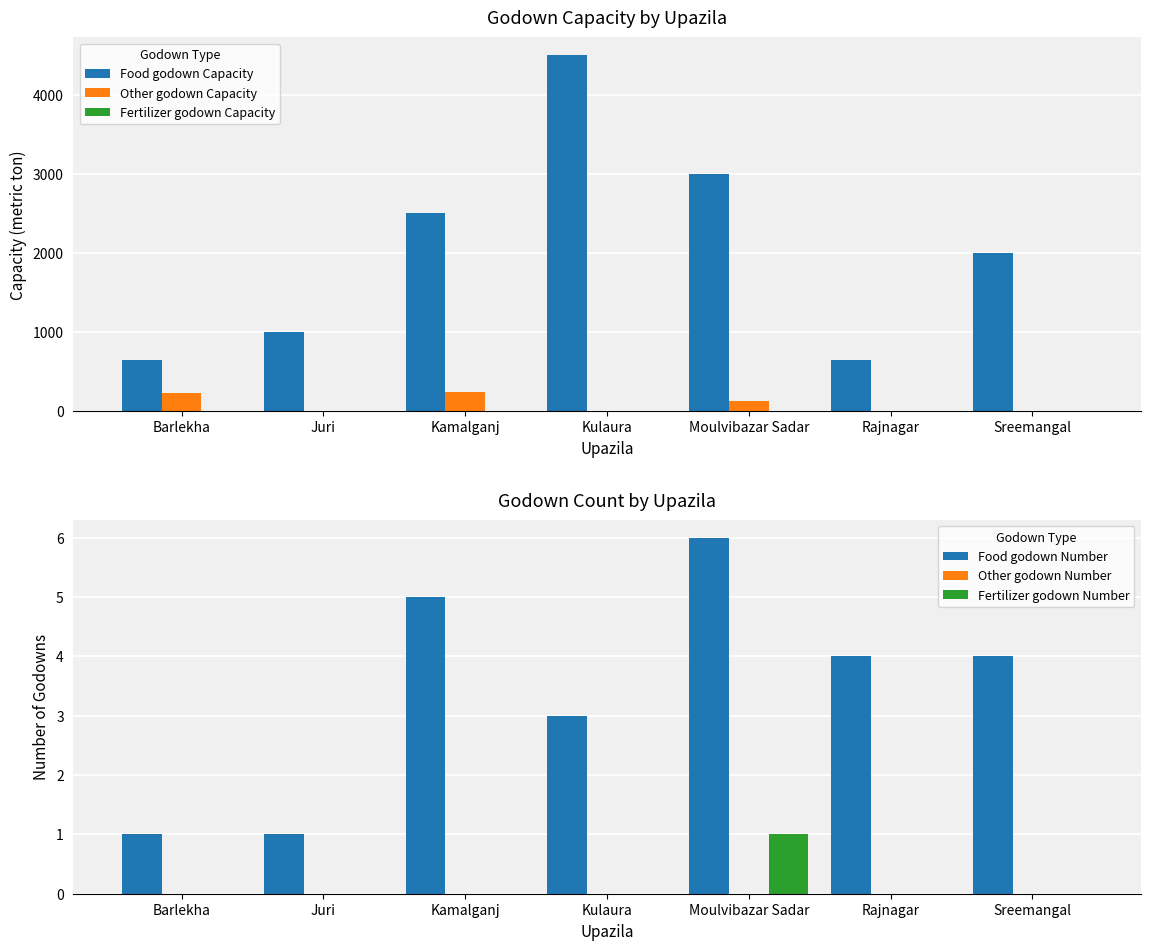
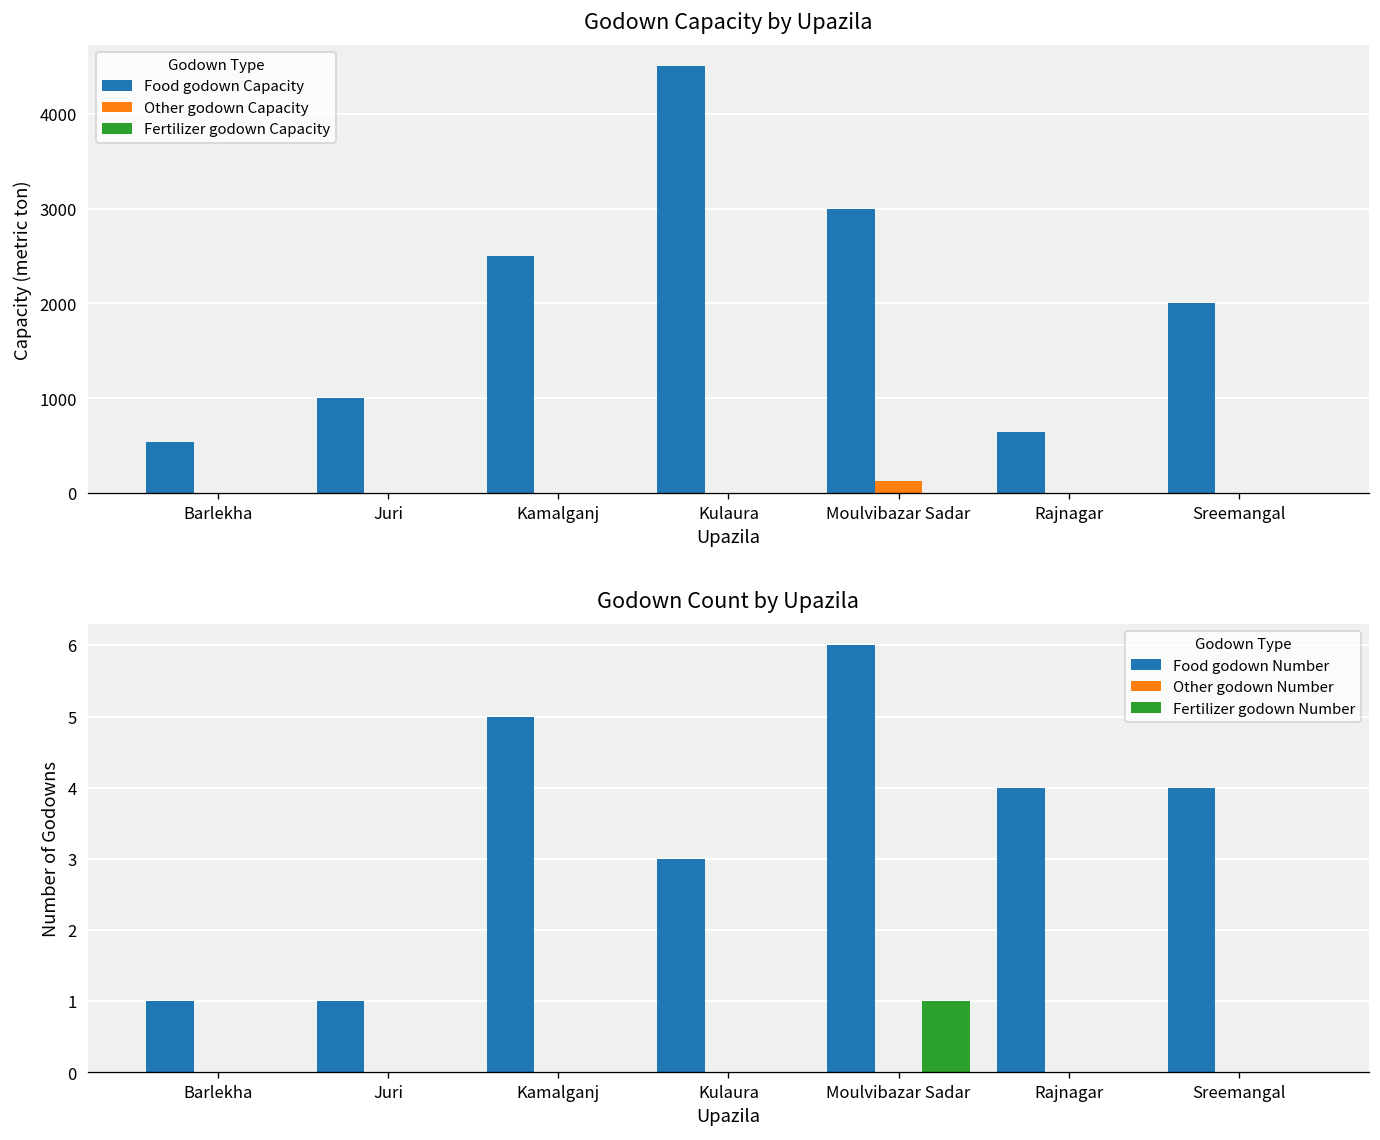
  {
    "Godown Capacity by Upazila": {
      "Food godown Capacity": {
-       "Barlekha": 700,
+       "Barlekha": 500,
        "Juri": 1000,
        "Kamalganj": 2500,
        "Kulaura": 4500,
        "Moulvibazar Sadar": 3000,
        "Rajnagar": 600,
        "Sreemangal": 2000
      },
      "Other godown Capacity": {
-       "Barlekha": 200,
+       "Barlekha": 0,
        "Juri": 0,
-       "Kamalganj": 200,
+       "Kamalganj": 0,
        "Kulaura": 0,
        "Moulvibazar Sadar": 100,
        "Rajnagar": 0,
        "Sreemangal": 0
      },
      "Fertilizer godown Capacity": {
        "Barlekha": 0,
        "Juri": 0,
        "Kamalganj": 0,
        "Kulaura": 0,
        "Moulvibazar Sadar": 0,
        "Rajnagar": 0,
        "Sreemangal": 0
      }
    },
    "Godown Count by Upazila": {
      "Food godown Number": {
        "Barlekha": 1.0,
        "Juri": 1.0,
        "Kamalganj": 5.0,
        "Kulaura": 3.0,
        "Moulvibazar Sadar": 6.0,
        "Rajnagar": 4.0,
        "Sreemangal": 4.0
      },
      "Other godown Number": {
        "Barlekha": 0.0,
        "Juri": 0.0,
        "Kamalganj": 0.0,
        "Kulaura": 0.0,
        "Moulvibazar Sadar": 0.0,
        "Rajnagar": 0.0,
        "Sreemangal": 0.0
      },
      "Fertilizer godown Number": {
        "Barlekha": 0.0,
        "Juri": 0.0,
        "Kamalganj": 0.0,
        "Kulaura": 0.0,
        "Moulvibazar Sadar": 1.0,
        "Rajnagar": 0.0,
        "Sreemangal": 0.0
      }
    }
  }
